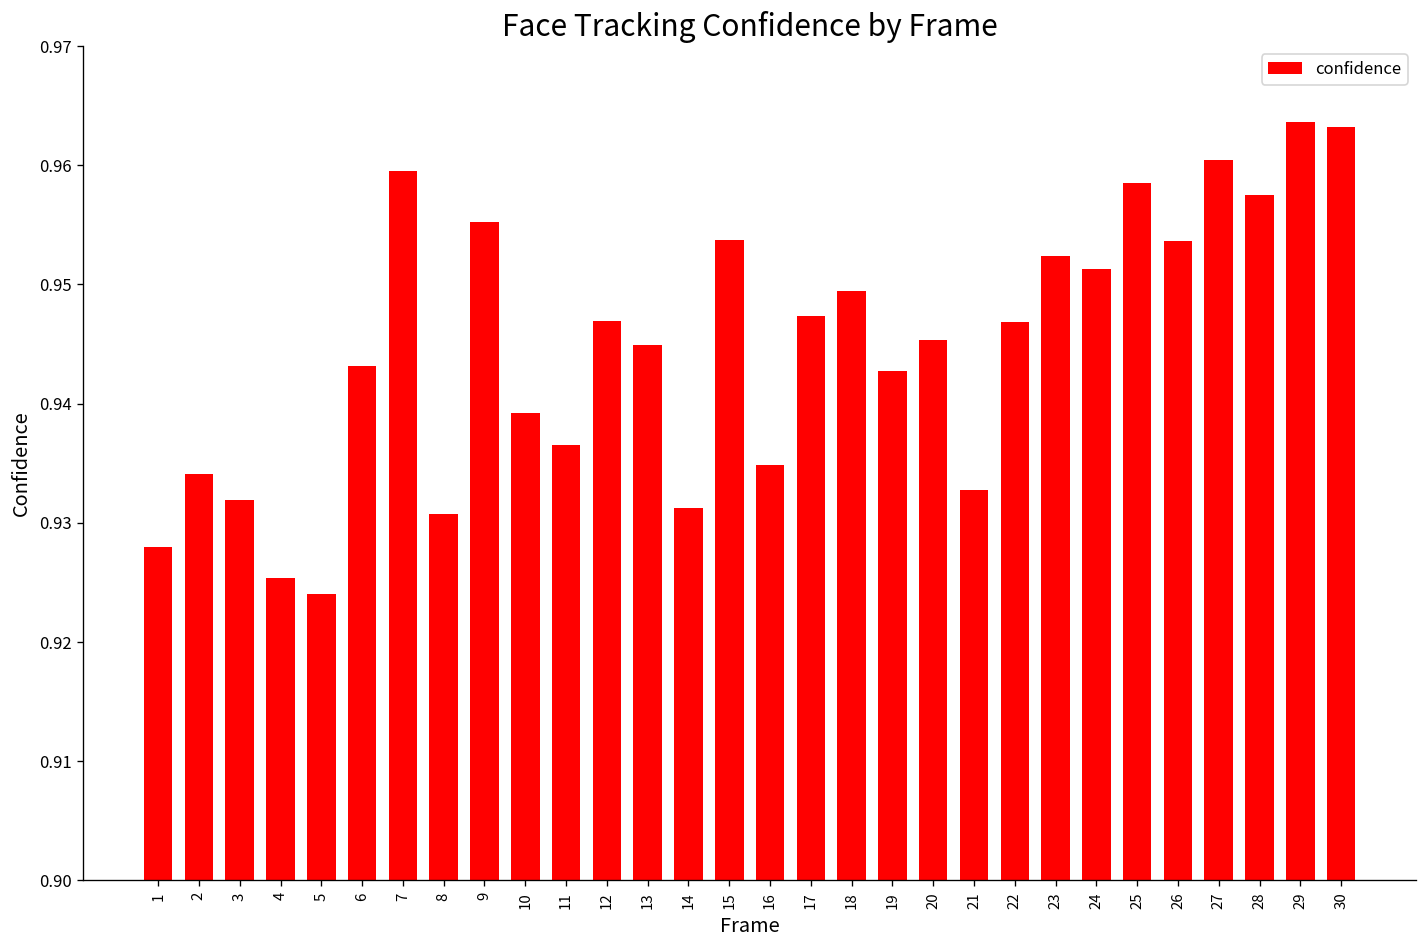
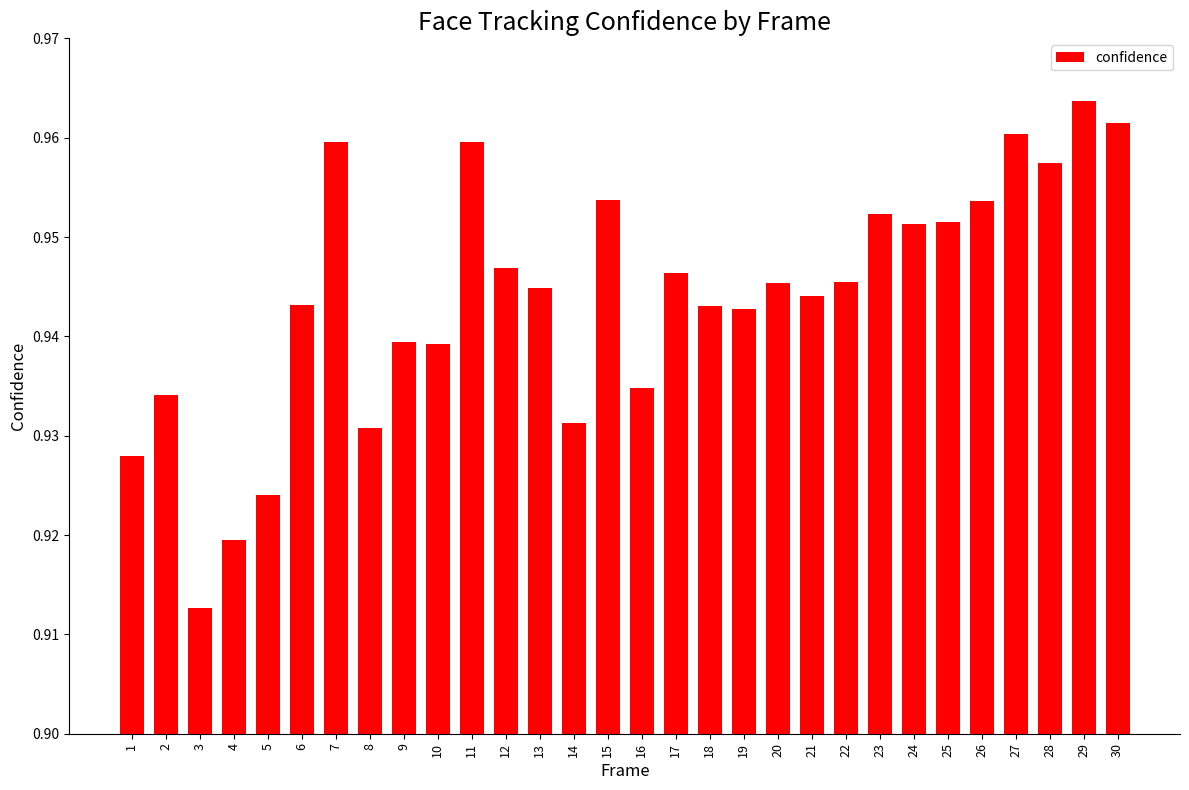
  {
    "1": 0.928,
    "2": 0.934,
-   "3": 0.932,
-   "4": 0.925,
+   "3": 0.913,
+   "4": 0.919,
    "5": 0.924,
    "6": 0.943,
    "7": 0.960,
    "8": 0.931,
-   "9": 0.955,
+   "9": 0.939,
    "10": 0.939,
-   "11": 0.937,
+   "11": 0.960,
    "12": 0.947,
    "13": 0.945,
    "14": 0.931,
    "15": 0.954,
    "16": 0.935,
-   "17": 0.947,
-   "18": 0.949,
+   "17": 0.946,
+   "18": 0.943,
    "19": 0.943,
    "20": 0.945,
-   "21": 0.933,
-   "22": 0.947,
+   "21": 0.944,
+   "22": 0.946,
    "23": 0.952,
    "24": 0.951,
-   "25": 0.958,
+   "25": 0.952,
    "26": 0.954,
    "27": 0.960,
    "28": 0.958,
    "29": 0.964,
-   "30": 0.963
+   "30": 0.961
  }
